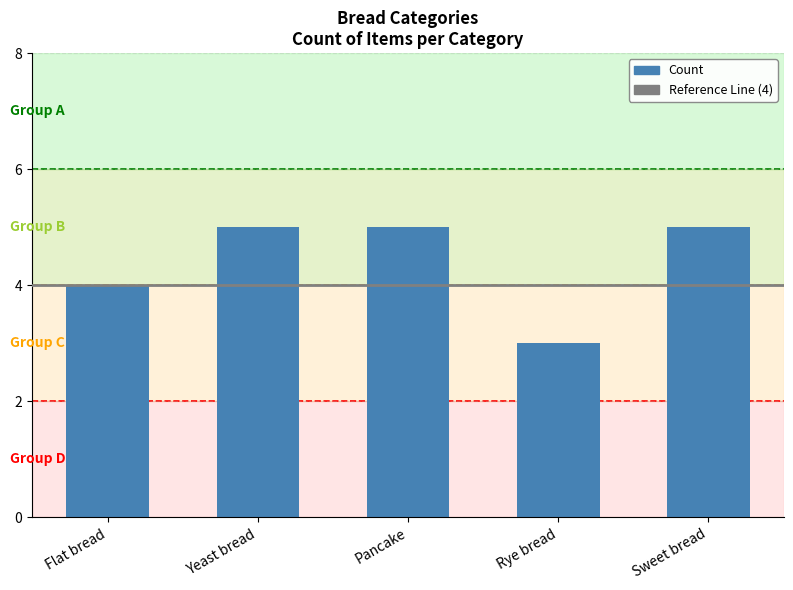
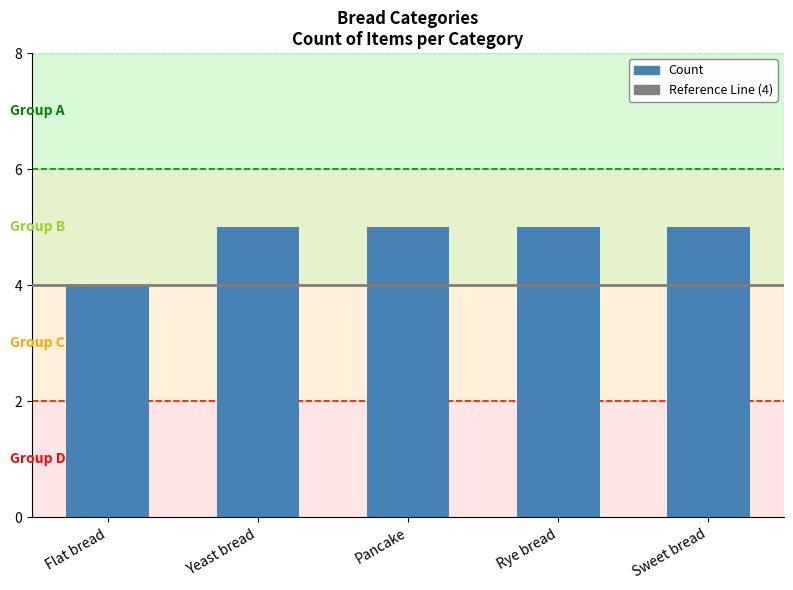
  {
    "Count": {
      "Flat bread": 4,
      "Yeast bread": 5,
      "Pancake": 5,
-     "Rye bread": 3,
+     "Rye bread": 5,
      "Sweet bread": 5
    }
  }
